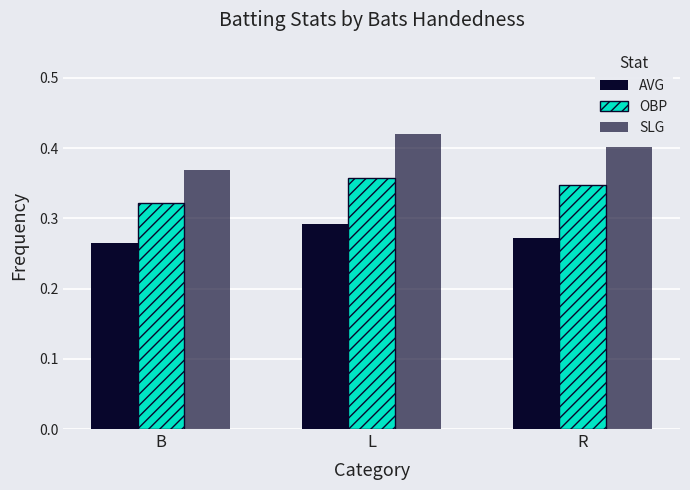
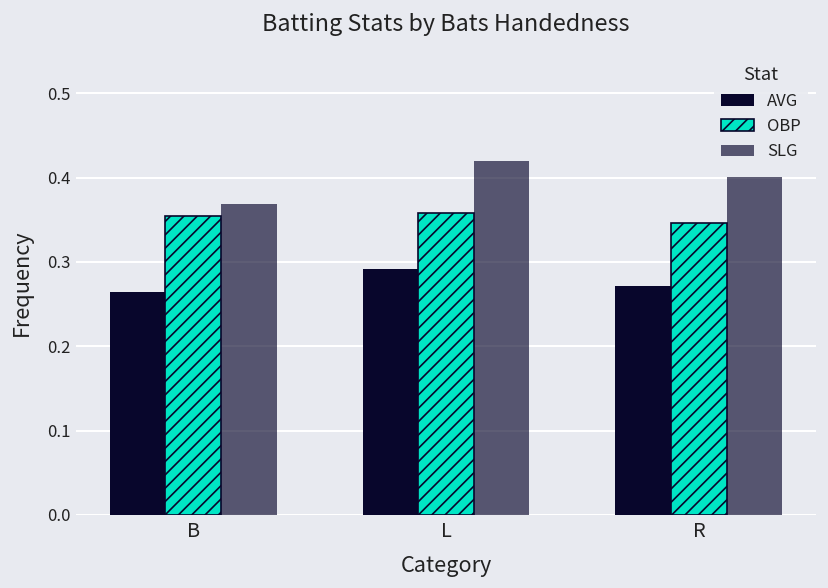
  {
    "OBP": {
-     "B": 0.32,
+     "B": 0.35,
      "L": 0.36,
      "R": 0.35
    }
  }
